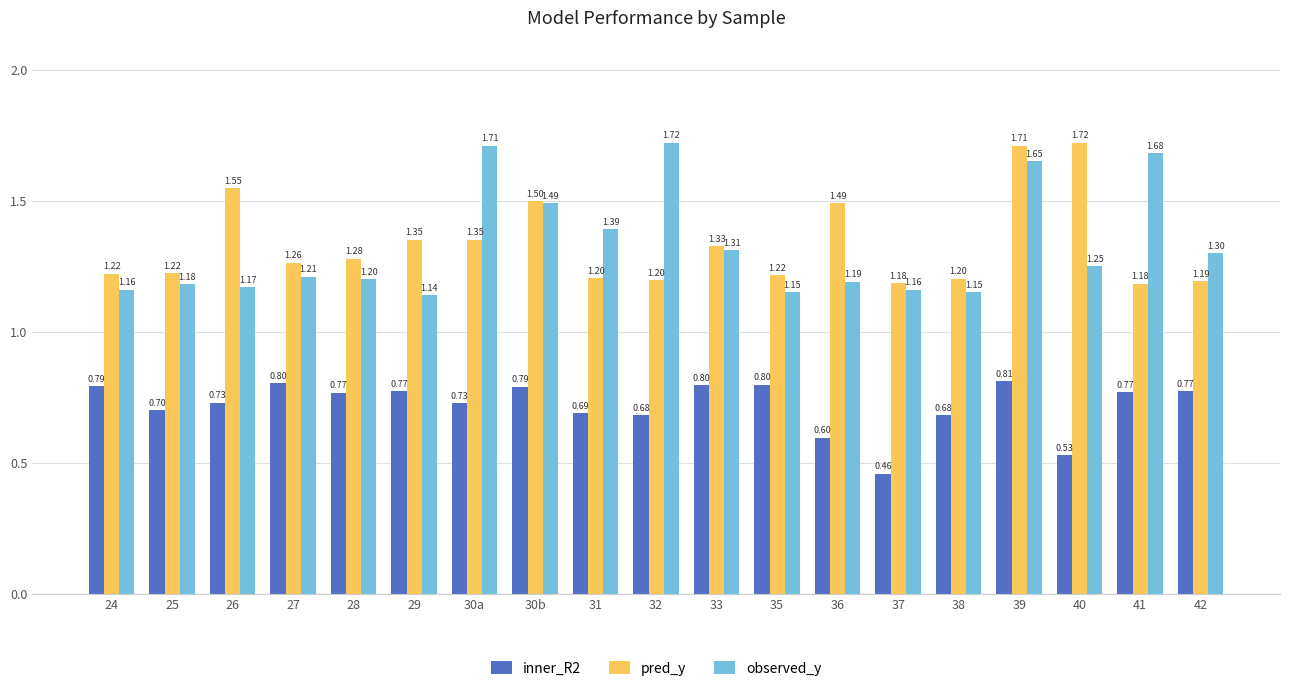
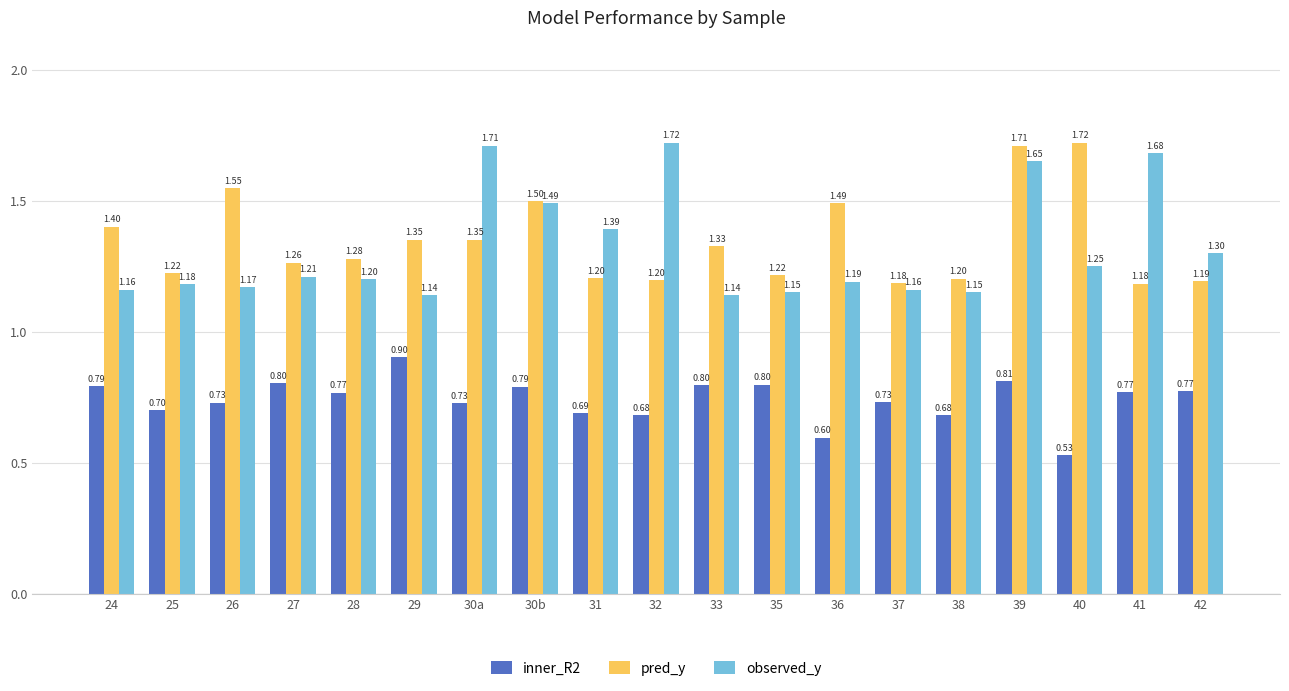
  {
    "inner_R2": {
      "24": 0.79,
      "25": 0.70,
      "26": 0.73,
      "27": 0.80,
      "28": 0.77,
-     "29": 0.77,
+     "29": 0.90,
      "30a": 0.73,
      "30b": 0.79,
      "31": 0.69,
      "32": 0.68,
      "33": 0.80,
      "35": 0.80,
      "36": 0.60,
-     "37": 0.46,
+     "37": 0.73,
      "38": 0.68,
      "39": 0.81,
      "40": 0.53,
      "41": 0.77,
      "42": 0.77
    },
    "pred_y": {
-     "24": 1.22,
+     "24": 1.40,
      "25": 1.22,
      "26": 1.55,
      "27": 1.26,
      "28": 1.28,
      "29": 1.35,
      "30a": 1.35,
      "30b": 1.50,
      "31": 1.20,
      "32": 1.20,
      "33": 1.33,
      "35": 1.22,
      "36": 1.49,
      "37": 1.18,
      "38": 1.20,
      "39": 1.71,
      "40": 1.72,
      "41": 1.18,
      "42": 1.19
    },
    "observed_y": {
      "24": 1.16,
      "25": 1.18,
      "26": 1.17,
      "27": 1.21,
      "28": 1.20,
      "29": 1.14,
      "30a": 1.71,
      "30b": 1.49,
      "31": 1.39,
      "32": 1.72,
-     "33": 1.31,
+     "33": 1.14,
      "35": 1.15,
      "36": 1.19,
      "37": 1.16,
      "38": 1.15,
      "39": 1.65,
      "40": 1.25,
      "41": 1.68,
      "42": 1.30
    }
  }
